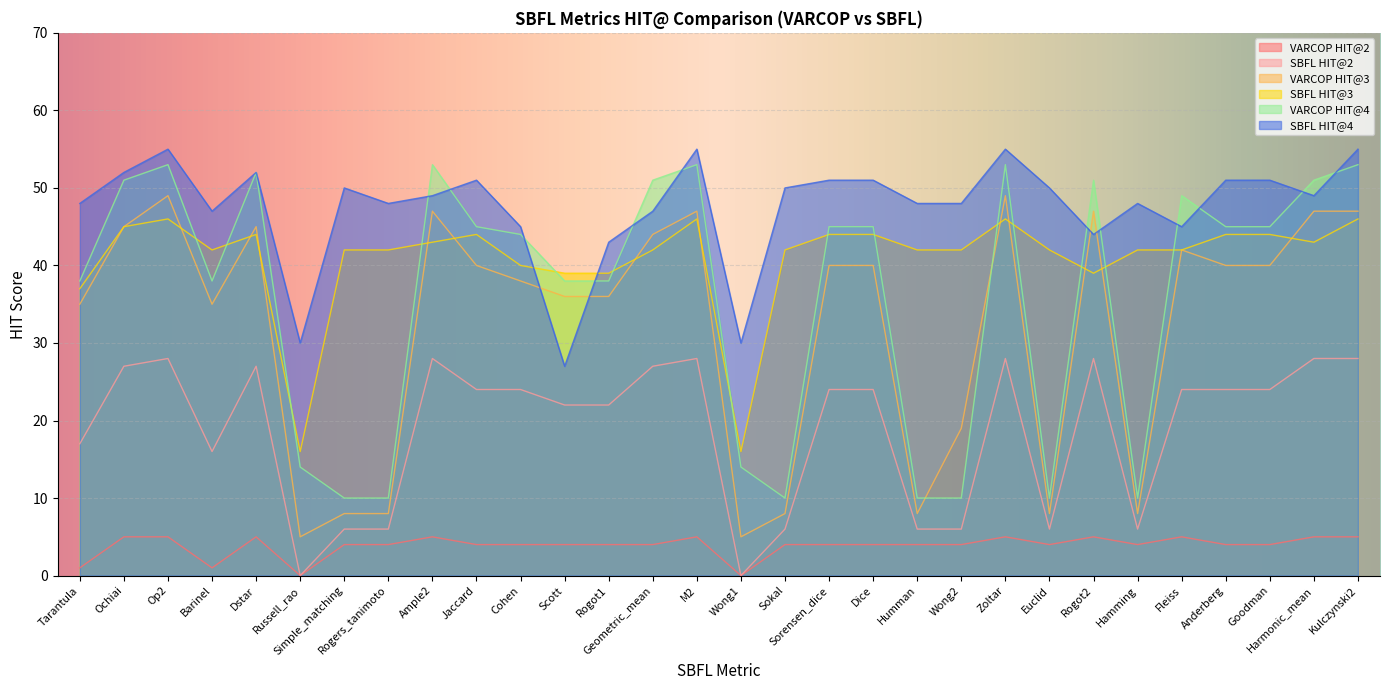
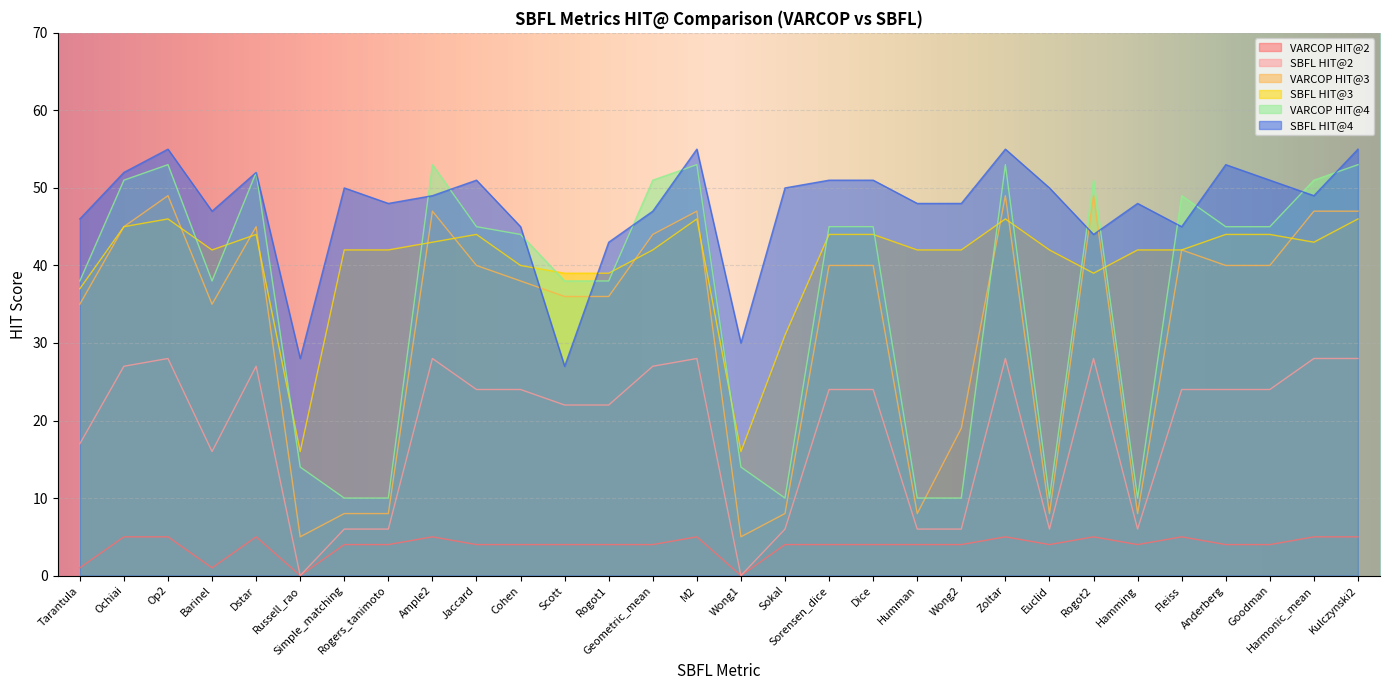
  {
    "VARCOP HIT@3": {
      "Tarantula": 35,
      "Op2": 49,
      "Barinel": 35,
      "Dstar": 45,
      "Russell_rao": 5,
      "Simple_matching": 8,
      "Rogers_tanimoto": 8,
      "Ample2": 47,
      "Jaccard": 40,
      "Cohen": 38,
      "Scott": 36,
      "Rogot1": 36,
      "Geometric_mean": 44,
      "M2": 47,
      "Wong1": 5,
      "Sokal": 8,
      "Sorensen_dice": 40,
      "Dice": 40,
      "Humman": 8,
      "Wong2": 19,
      "Zoltar": 49,
      "Euclid": 8,
-     "Rogot2": 47,
+     "Rogot2": 49,
      "Hamming": 8,
      "Anderberg": 40,
      "Goodman": 40,
      "Harmonic_mean": 47,
      "Kulczynski2": 47
    },
    "SBFL HIT@3": {
      "Tarantula": 37,
      "Op2": 46,
      "Barinel": 42,
      "Dstar": 44,
      "Russell_rao": 16,
      "Simple_matching": 42,
      "Rogers_tanimoto": 42,
      "Ample2": 43,
      "Jaccard": 44,
      "Cohen": 40,
      "Scott": 39,
      "Rogot1": 39,
      "Geometric_mean": 42,
      "M2": 46,
      "Wong1": 16,
-     "Sokal": 42,
+     "Sokal": 31,
      "Sorensen_dice": 44,
      "Dice": 44,
      "Humman": 42,
      "Wong2": 42,
      "Zoltar": 46,
      "Euclid": 42,
      "Rogot2": 39,
      "Hamming": 42,
      "Anderberg": 44,
      "Goodman": 44,
      "Harmonic_mean": 43,
      "Kulczynski2": 46
    },
    "VARCOP HIT@4": {
      "Tarantula": 38,
      "Ochiai": 51,
      "Op2": 53,
      "Barinel": 38,
      "Russell_rao": 14,
      "Simple_matching": 10,
      "Rogers_tanimoto": 10,
      "Ample2": 53,
      "Jaccard": 45,
      "Cohen": 44,
      "Scott": 38,
      "Rogot1": 38,
      "Geometric_mean": 51,
      "M2": 53,
      "Wong1": 14,
      "Sokal": 10,
      "Sorensen_dice": 45,
      "Dice": 45,
      "Humman": 10,
      "Wong2": 10,
      "Zoltar": 53,
      "Euclid": 10,
      "Rogot2": 51,
      "Hamming": 10,
      "Fleiss": 49,
      "Anderberg": 45,
      "Goodman": 45,
      "Harmonic_mean": 51,
      "Kulczynski2": 53
    },
    "SBFL HIT@4": {
-     "Tarantula": 48,
+     "Tarantula": 46,
      "Ochiai": 52,
      "Op2": 55,
      "Barinel": 47,
-     "Russell_rao": 30,
+     "Russell_rao": 28,
      "Simple_matching": 50,
      "Rogers_tanimoto": 48,
      "Ample2": 49,
      "Jaccard": 51,
      "Cohen": 45,
      "Scott": 27,
      "Rogot1": 43,
      "Geometric_mean": 47,
      "M2": 55,
      "Wong1": 30,
      "Sokal": 50,
      "Sorensen_dice": 51,
      "Dice": 51,
      "Humman": 48,
      "Wong2": 48,
      "Zoltar": 55,
      "Euclid": 50,
      "Rogot2": 44,
      "Hamming": 48,
      "Fleiss": 45,
-     "Anderberg": 51,
+     "Anderberg": 53,
      "Goodman": 51,
      "Harmonic_mean": 49,
      "Kulczynski2": 55
    }
  }
